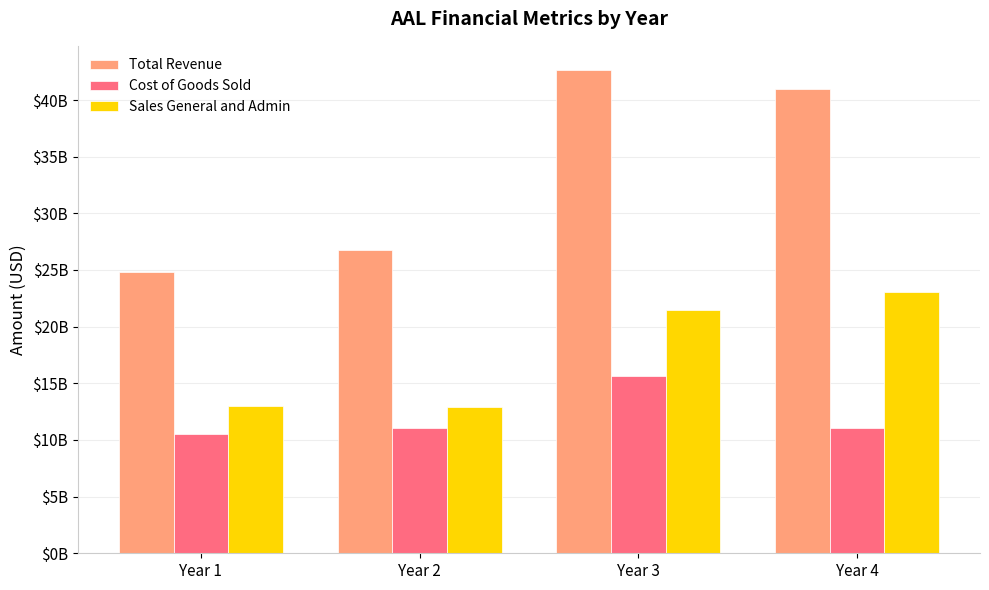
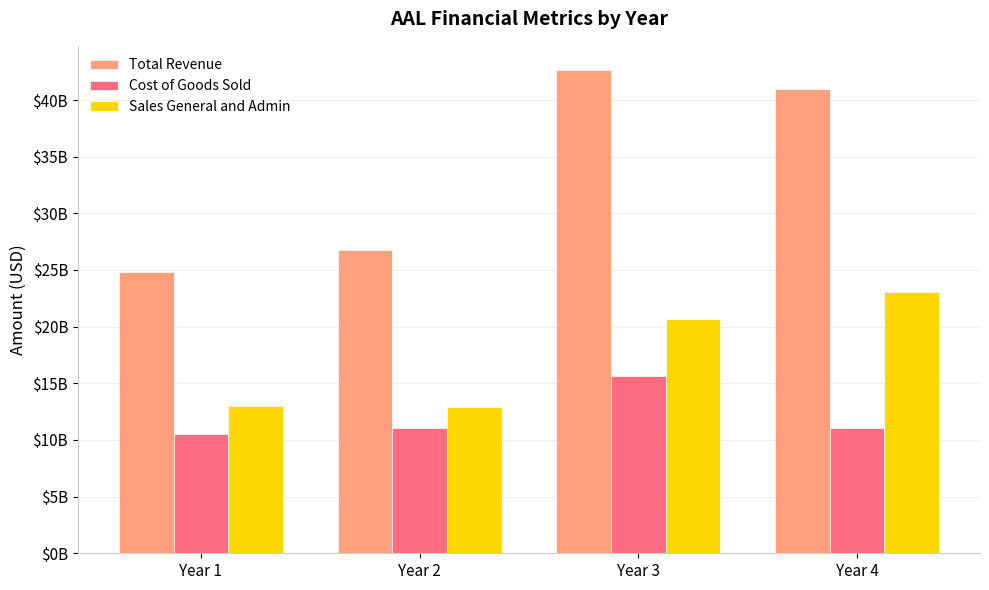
  {
    "Sales General and Admin": {
      "Year 1": "$13000000000",
      "Year 2": "$12900000000",
-     "Year 3": "$21400000000",
+     "Year 3": "$20700000000",
      "Year 4": "$23100000000"
    }
  }
